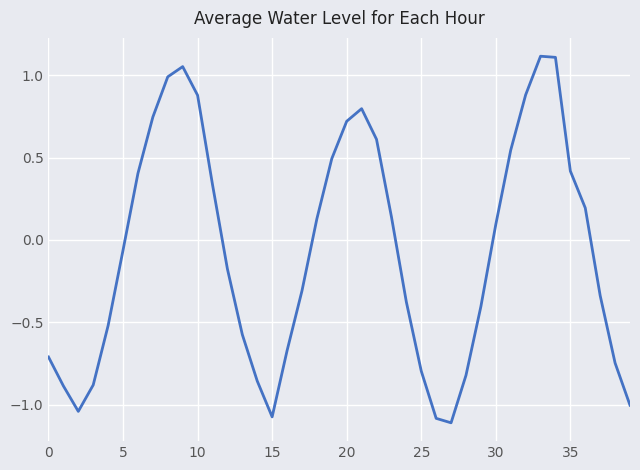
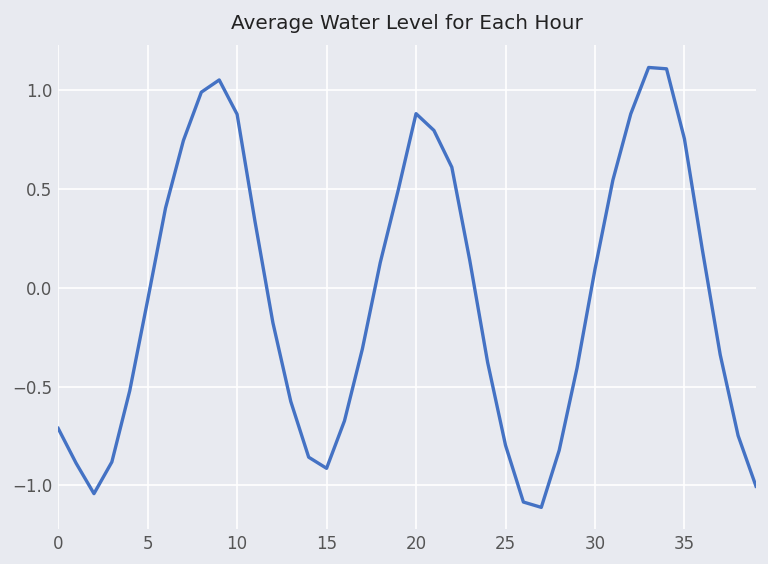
  {
    "0": -0.71,
    "5": -0.06,
    "10": 0.88,
-   "15": -1.07,
-   "20": 0.72,
+   "15": -0.91,
+   "20": 0.88,
    "25": -0.80,
    "30": 0.09,
-   "35": 0.42
+   "35": 0.75
  }
